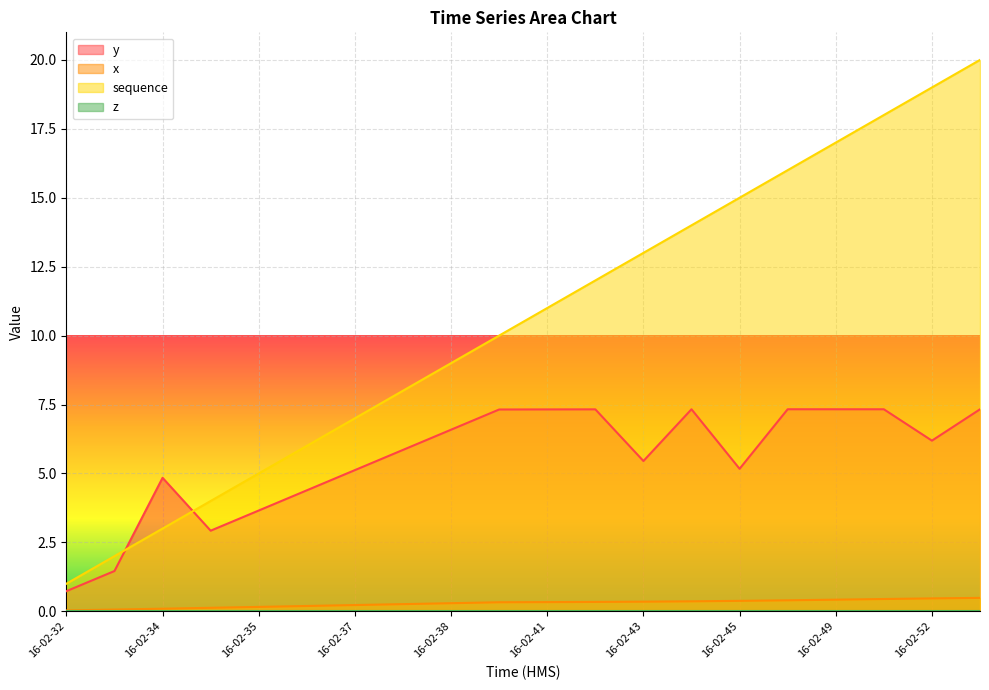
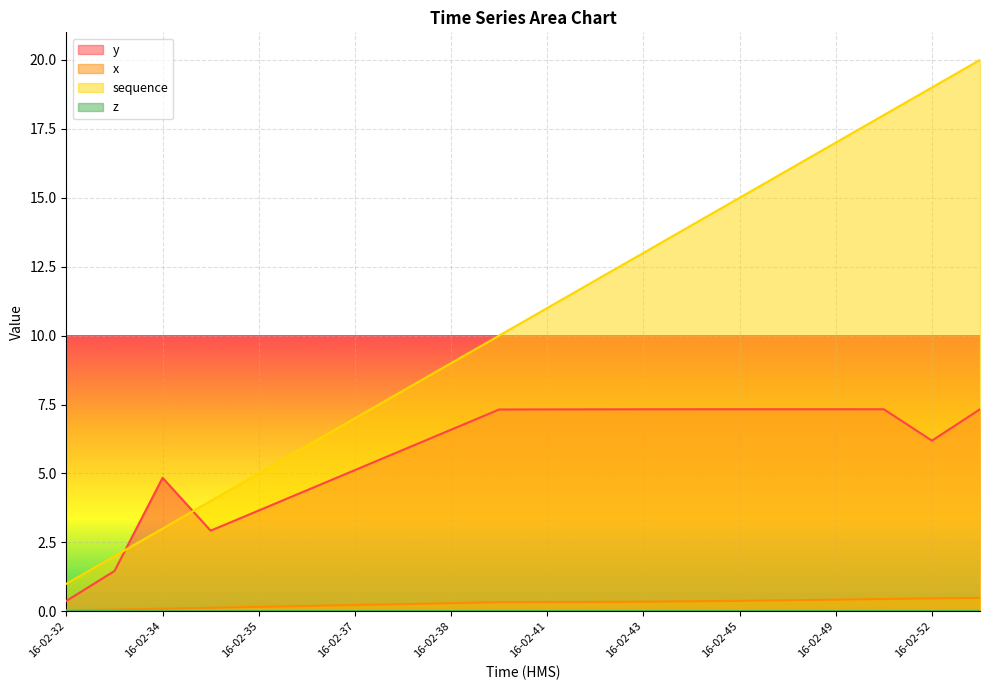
  {
    "y": {
-     "16-02-32": 0.7,
+     "16-02-32": 0.4,
      "16-02-34": 4.8,
      "16-02-38": 6.6,
      "16-02-41": 7.3,
-     "16-02-43": 5.5,
-     "16-02-45": 5.2,
+     "16-02-43": 7.3,
+     "16-02-45": 7.3,
      "16-02-49": 7.3,
      "16-02-52": 6.2
    },
    "z": {
      "16-02-34": 0.0,
      "16-02-38": 0.0,
      "16-02-41": 0.0,
      "16-02-43": 0.0,
      "16-02-45": 0.0,
      "16-02-49": 0.0,
      "16-02-52": 0.0
    }
  }
